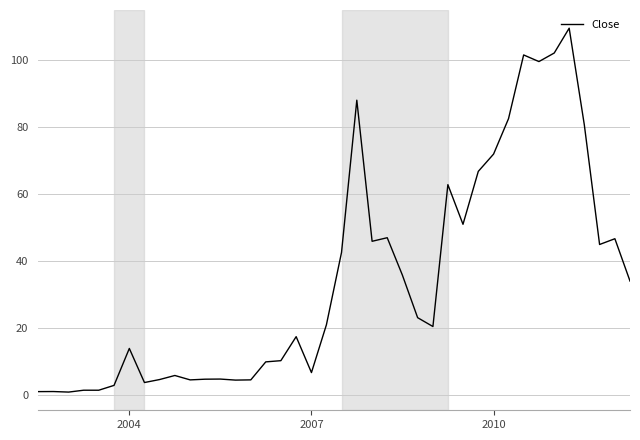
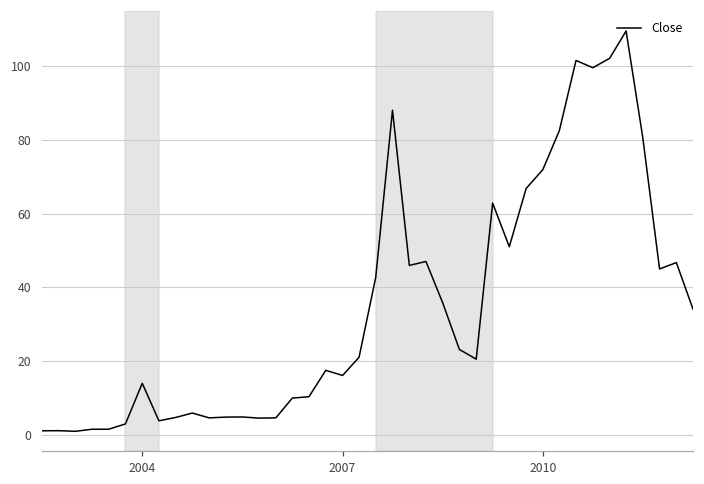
  {
    "2004": 14,
-   "2007": 7,
+   "2007": 16,
    "2010": 72
  }
